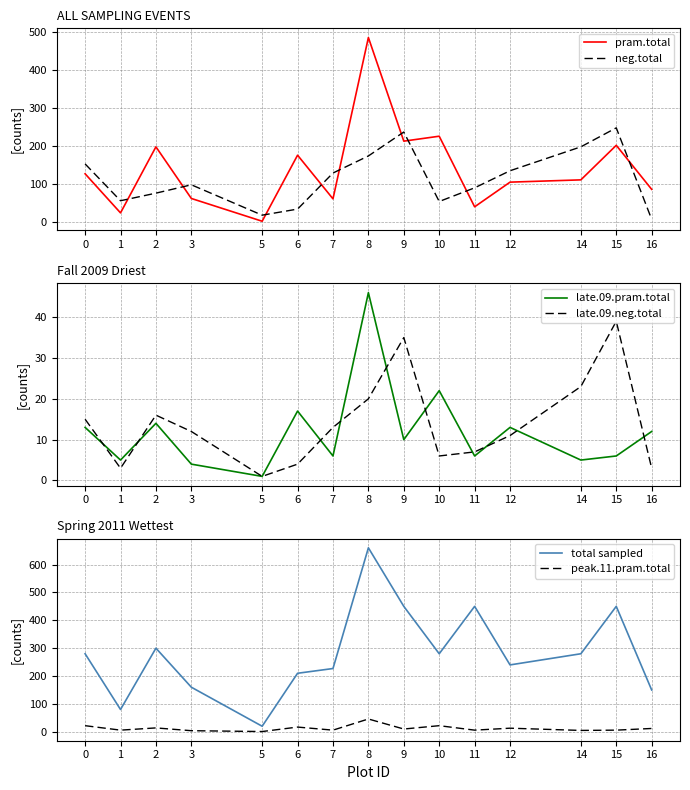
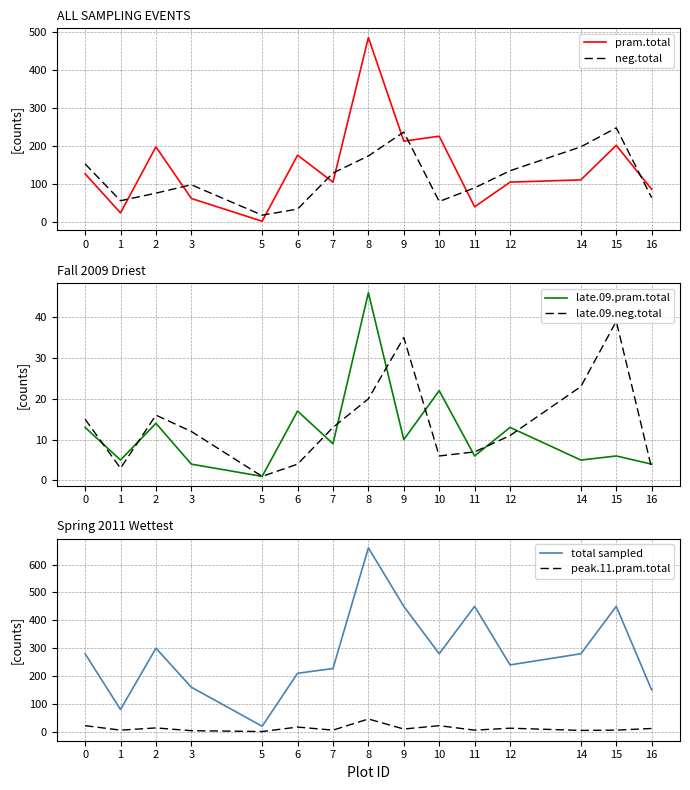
  {
    "ALL SAMPLING EVENTS": {
      "pram.total": {
        "0": 130,
        "1": 20,
        "2": 200,
        "3": 60,
        "5": 0,
        "6": 180,
-       "7": 60,
+       "7": 110,
        "8": 490,
        "9": 210,
        "10": 230,
        "11": 40,
        "12": 110,
        "14": 110,
        "15": 200,
        "16": 90
      },
      "neg.total": {
        "0": 150,
        "1": 60,
        "2": 80,
        "3": 100,
        "5": 20,
        "6": 30,
        "7": 130,
        "8": 170,
        "9": 240,
        "10": 50,
        "11": 90,
        "12": 140,
        "14": 200,
        "15": 250,
-       "16": 10
+       "16": 60
      }
    },
    "Fall 2009 Driest": {
      "late.09.pram.total": {
        "0": 13,
        "1": 5,
        "2": 14,
        "3": 4,
        "6": 17,
-       "7": 6,
+       "7": 9,
        "8": 46,
        "9": 10,
        "10": 22,
        "11": 6,
        "12": 13,
        "14": 5,
        "15": 6,
-       "16": 12
+       "16": 4
      },
      "late.09.neg.total": {
        "0": 15,
        "1": 3,
        "2": 16,
        "3": 12,
        "6": 4,
        "7": 13,
        "8": 20,
        "9": 35,
        "10": 6,
        "11": 7,
        "12": 11,
        "14": 23,
        "16": 3
      }
    },
    "Spring 2011 Wettest": {
      "total sampled": {
        "0": 280,
        "1": 80,
        "2": 300,
        "3": 160,
        "5": 20,
        "6": 210,
        "7": 230,
        "8": 660,
        "9": 450,
        "10": 280,
        "11": 450,
        "12": 240,
        "14": 280,
        "15": 450,
        "16": 150
      },
      "peak.11.pram.total": {
        "0": 20,
        "1": 10,
        "2": 10,
        "3": 0,
        "5": 0,
        "6": 20,
        "7": 10,
        "8": 50,
        "9": 10,
        "10": 20,
        "11": 10,
        "12": 10,
        "14": 10,
        "15": 10,
        "16": 10
      }
    }
  }
